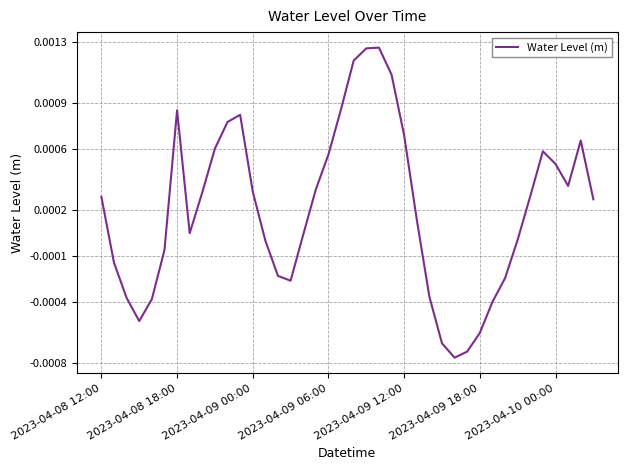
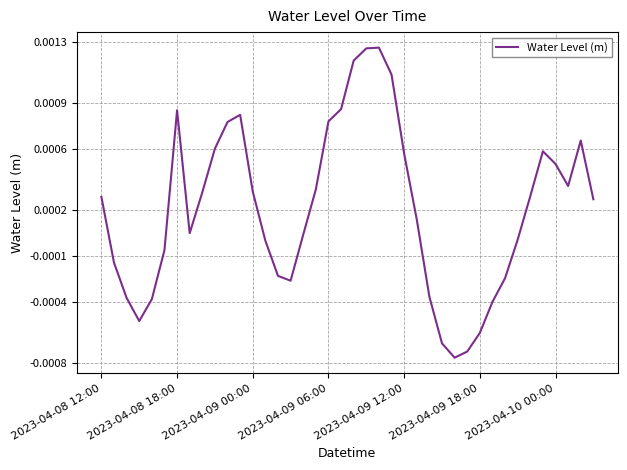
  {
    "2023-04-08 12:00": 0.00029,
    "2023-04-08 18:00": 0.00085,
    "2023-04-09 00:00": 0.00032,
-   "2023-04-09 06:00": 0.00056,
-   "2023-04-09 12:00": 0.00069,
+   "2023-04-09 06:00": 0.00078,
+   "2023-04-09 12:00": 0.00057,
    "2023-04-09 18:00": -0.00060,
    "2023-04-10 00:00": 0.00050
  }
